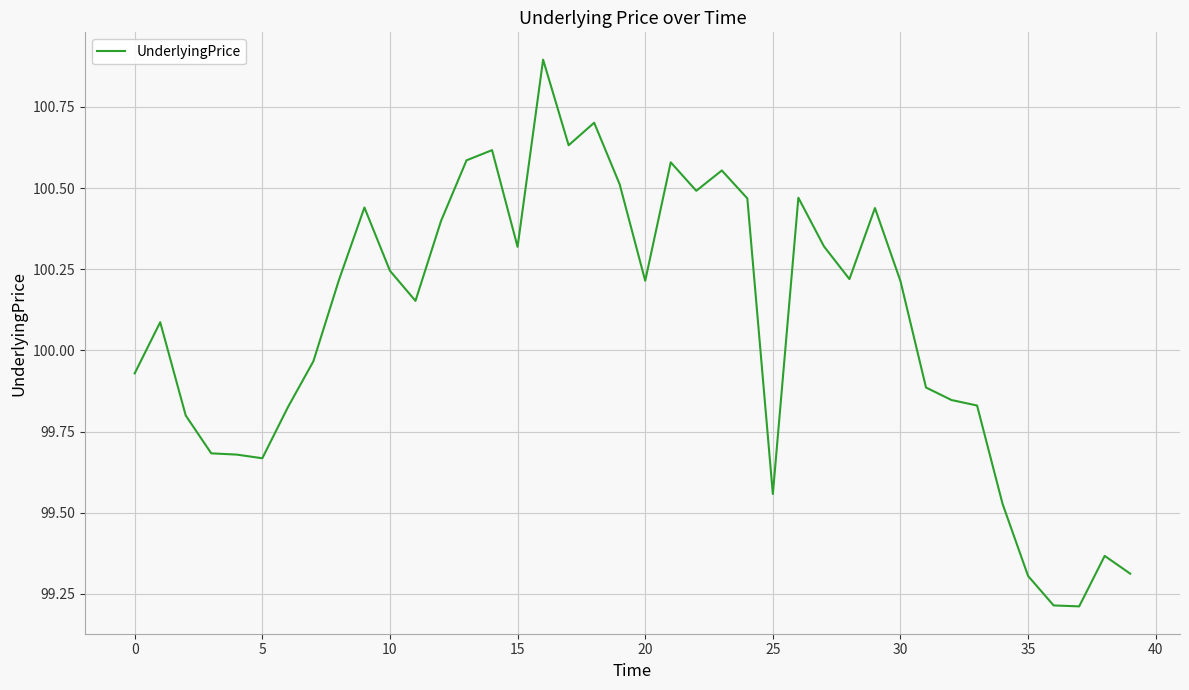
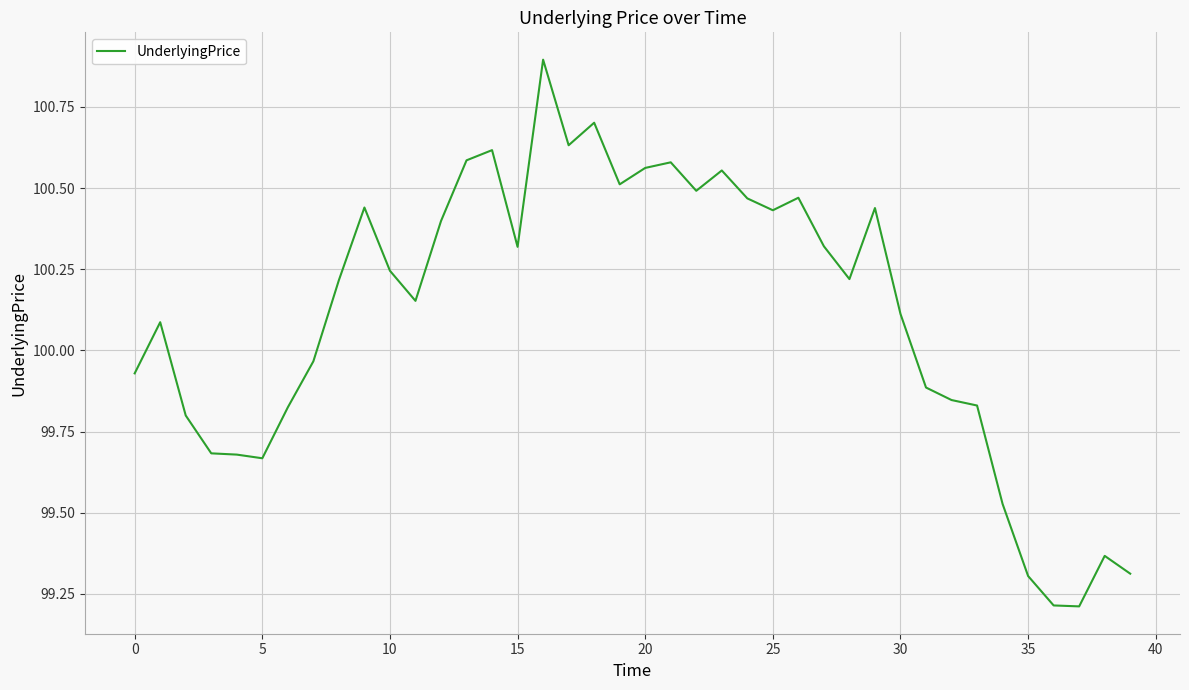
  {
    "0": 99.93,
    "5": 99.67,
    "10": 100.25,
    "15": 100.32,
-   "20": 100.21,
-   "25": 99.56,
-   "30": 100.21,
+   "20": 100.56,
+   "25": 100.43,
+   "30": 100.11,
    "35": 99.31
  }
